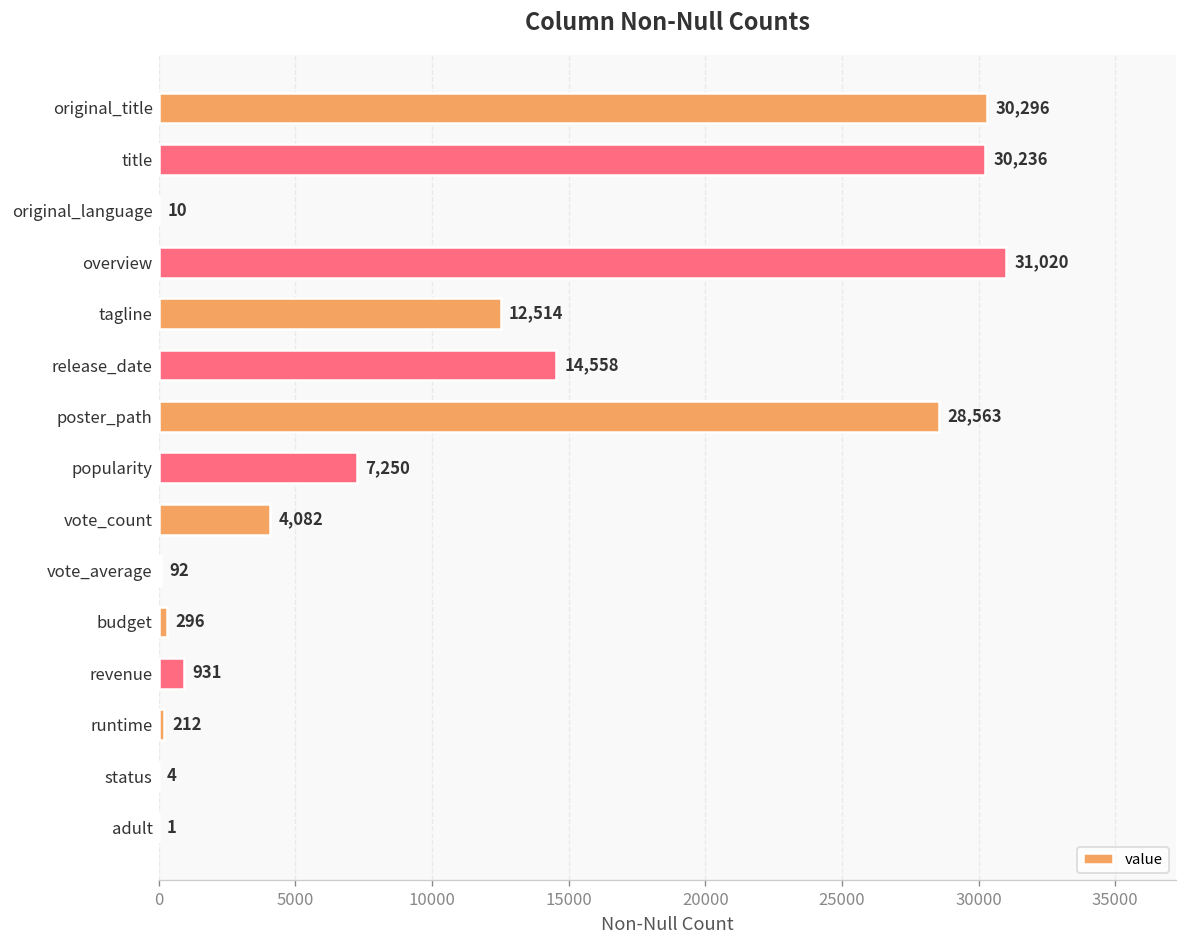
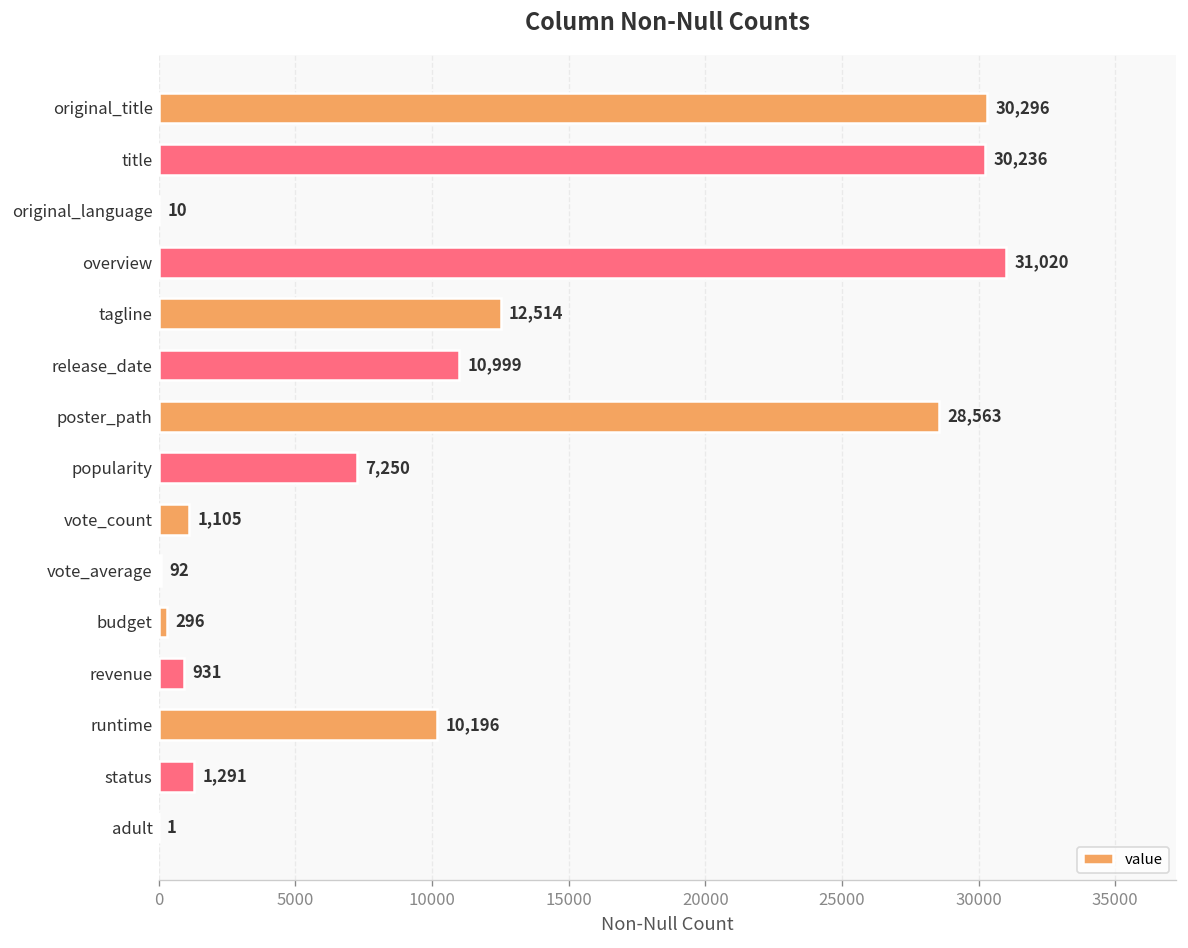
  {
    "original_title": "30,296",
    "title": "30,236",
    "original_language": "10",
    "overview": "31,020",
    "tagline": "12,514",
-   "release_date": "14,558",
+   "release_date": "10,999",
    "poster_path": "28,563",
    "popularity": "7,250",
-   "vote_count": "4,082",
+   "vote_count": "1,105",
    "vote_average": "92",
    "budget": "296",
    "revenue": "931",
-   "runtime": "212",
-   "status": "4",
+   "runtime": "10,196",
+   "status": "1,291",
    "adult": "1"
  }
